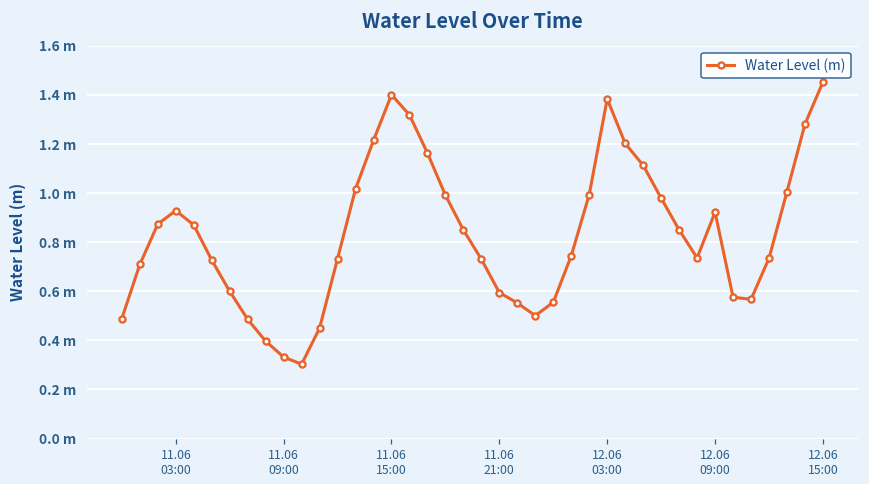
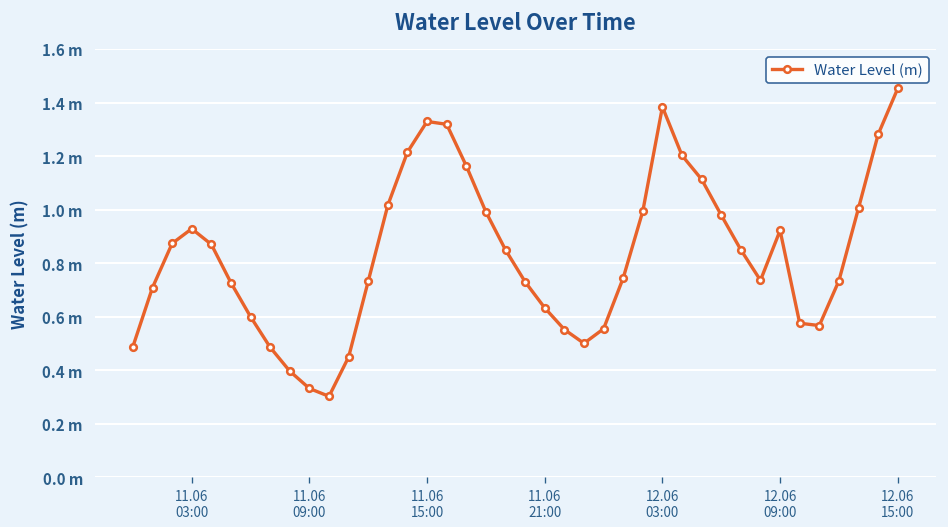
  {
    "11.06 03:00": "0.93 m",
    "11.06 09:00": "0.33 m",
-   "11.06 15:00": "1.40 m",
-   "11.06 21:00": "0.59 m",
+   "11.06 15:00": "1.33 m",
+   "11.06 21:00": "0.63 m",
    "12.06 03:00": "1.38 m",
    "12.06 09:00": "0.92 m",
    "12.06 15:00": "1.45 m"
  }
